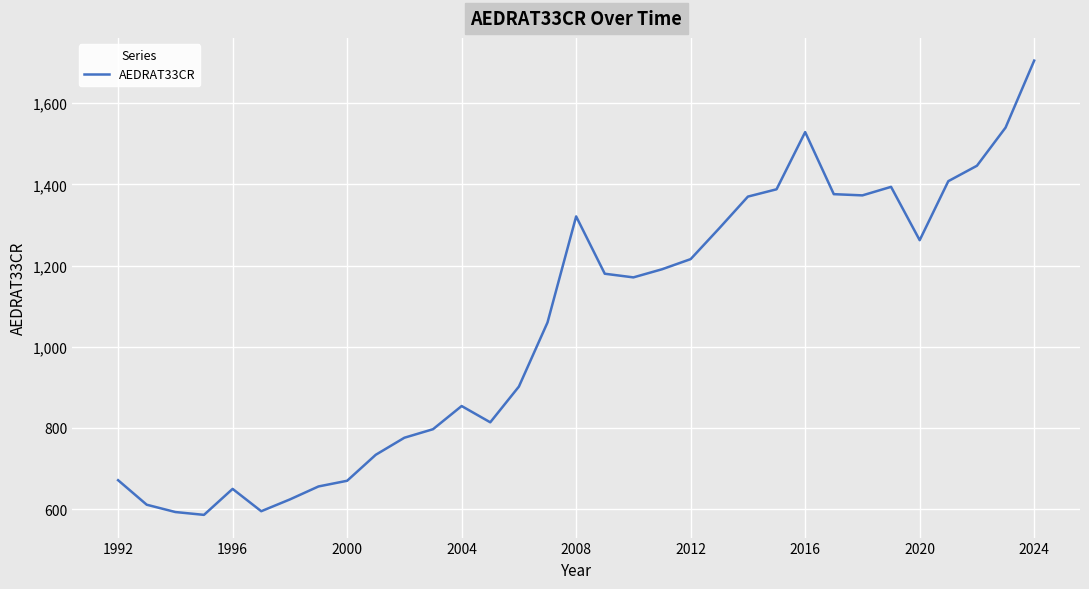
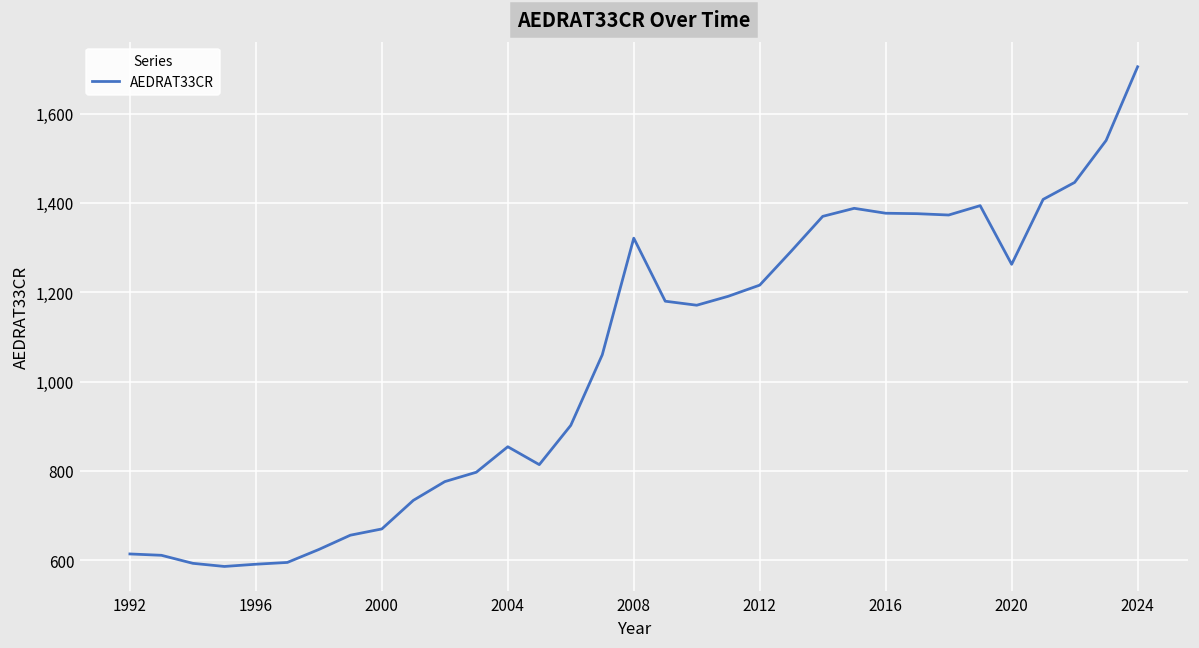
  {
-   "1992": "670",
-   "1996": "650",
+   "1992": "610",
+   "1996": "590",
    "2000": "670",
    "2004": "850",
    "2008": "1,320",
    "2012": "1,220",
-   "2016": "1,530",
+   "2016": "1,380",
    "2020": "1,260",
    "2024": "1,710"
  }
